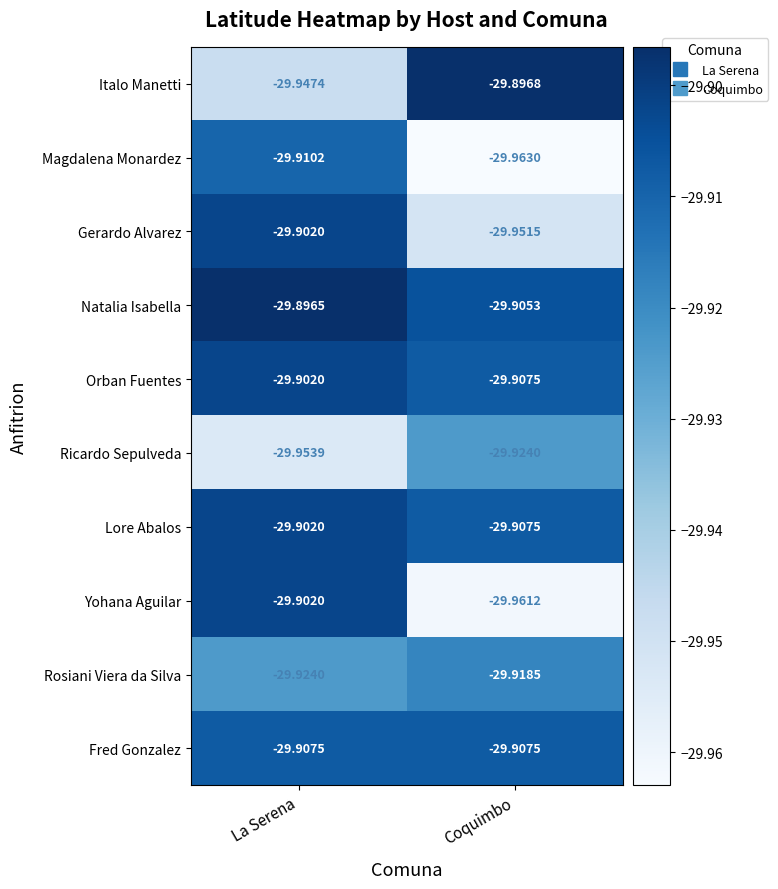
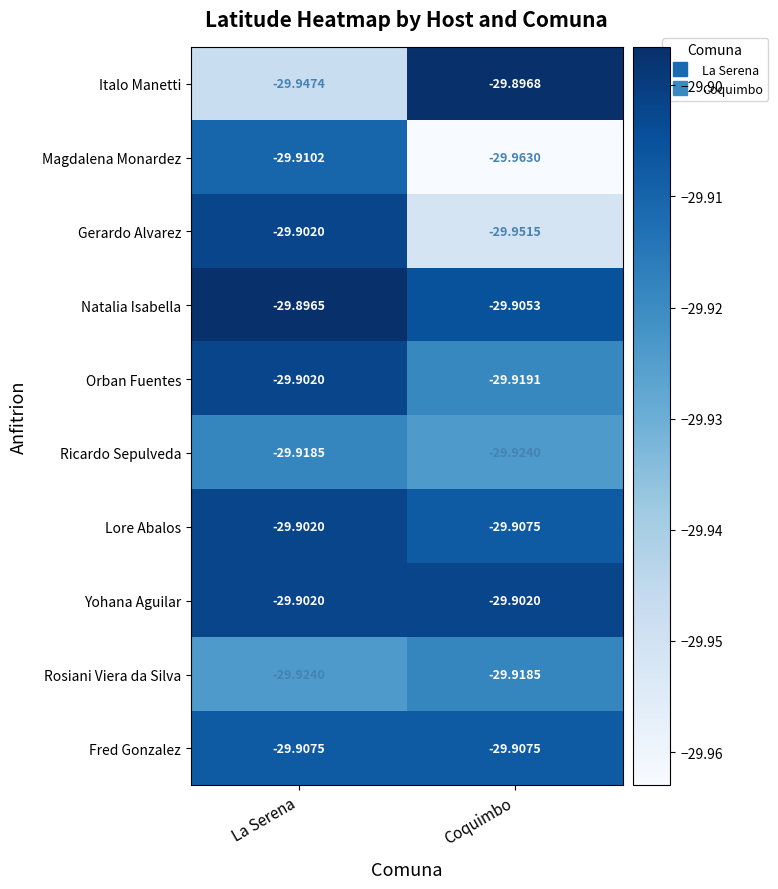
  {
    "Italo Manetti": {
      "La Serena": -29.9474,
      "Coquimbo": -29.8968
    },
    "Magdalena Monardez": {
      "La Serena": -29.9102,
      "Coquimbo": -29.9630
    },
    "Gerardo Alvarez": {
      "La Serena": -29.9020,
      "Coquimbo": -29.9515
    },
    "Natalia Isabella": {
      "La Serena": -29.8965,
      "Coquimbo": -29.9053
    },
    "Orban Fuentes": {
      "La Serena": -29.9020,
-     "Coquimbo": -29.9075
+     "Coquimbo": -29.9191
    },
    "Ricardo Sepulveda": {
-     "La Serena": -29.9539
+     "La Serena": -29.9185
    },
    "Lore Abalos": {
      "La Serena": -29.9020,
      "Coquimbo": -29.9075
    },
    "Yohana Aguilar": {
      "La Serena": -29.9020,
-     "Coquimbo": -29.9612
+     "Coquimbo": -29.9020
    },
    "Rosiani Viera da Silva": {
      "Coquimbo": -29.9185
    },
    "Fred Gonzalez": {
      "La Serena": -29.9075,
      "Coquimbo": -29.9075
    }
  }
